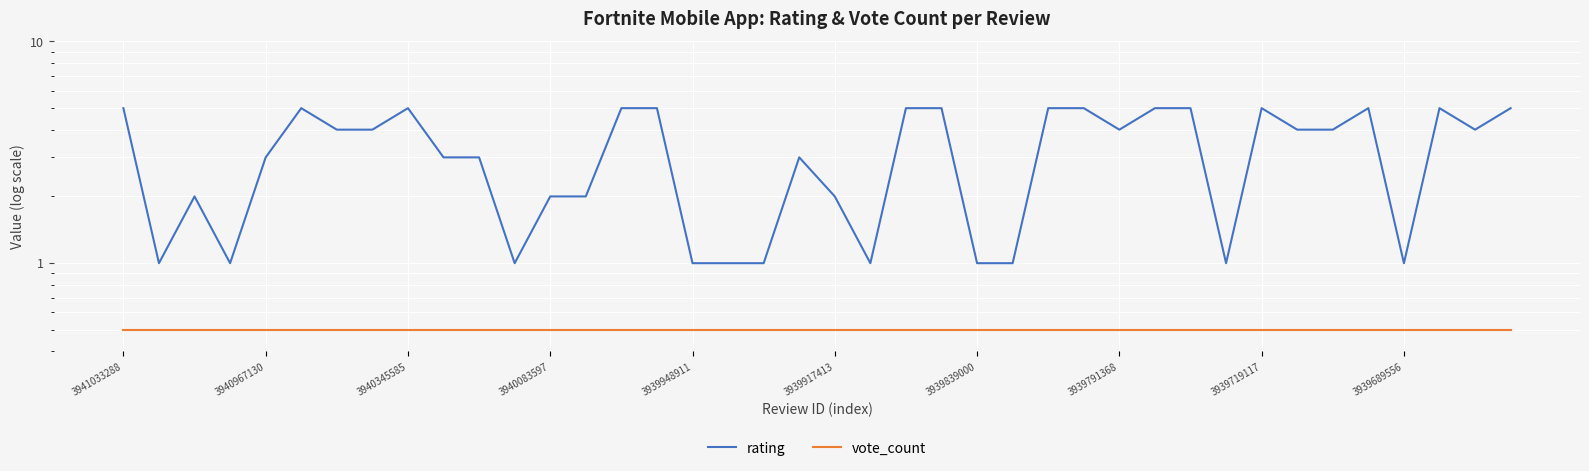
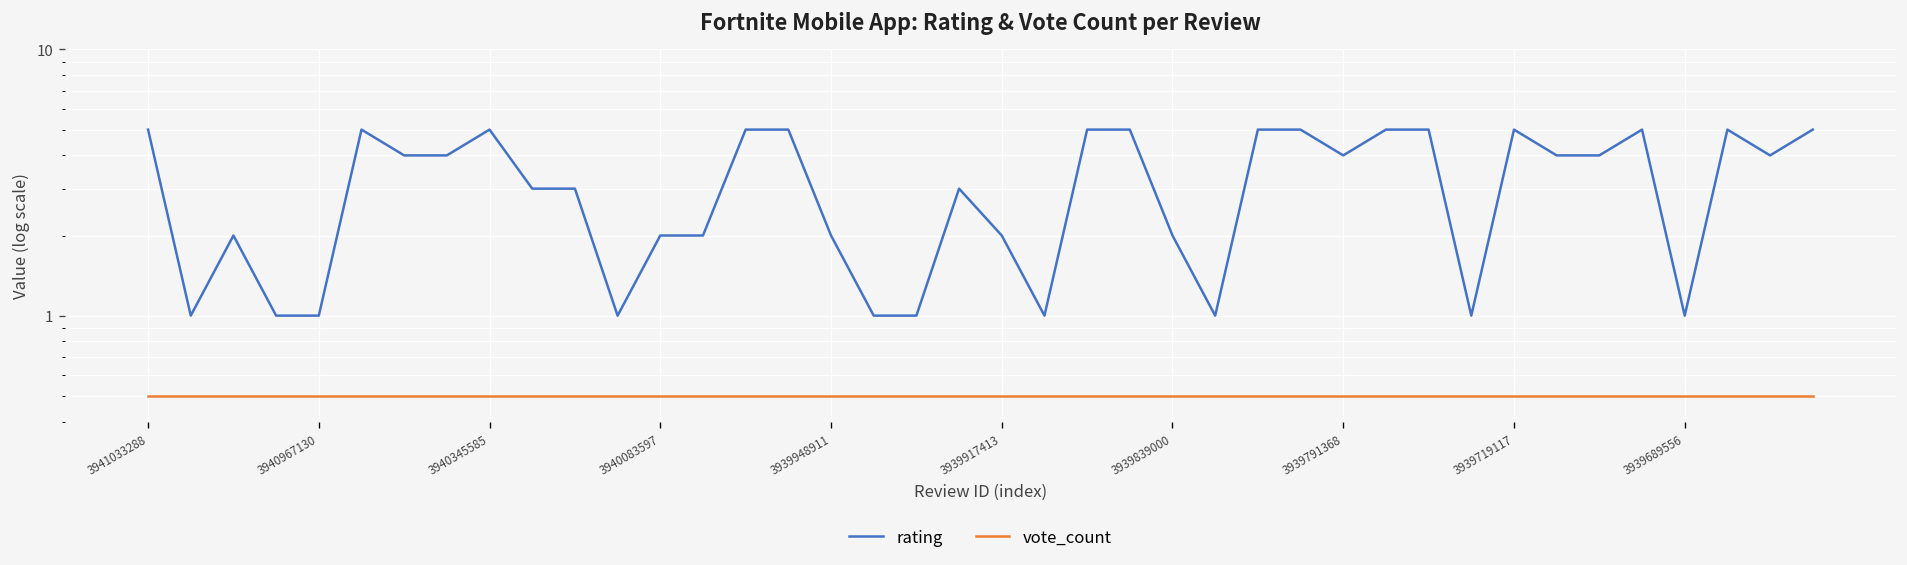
  {
    "rating": {
      "3941033288": 5,
-     "3940967130": 3,
+     "3940967130": 1,
      "3940345585": 5,
      "3940083597": 2,
-     "3939948911": 1,
+     "3939948911": 2,
      "3939917413": 2,
-     "3939839000": 1,
+     "3939839000": 2,
      "3939791368": 4,
      "3939719117": 5,
      "3939689556": 1
    },
    "vote_count": {
      "3941033288": 0.50,
      "3940967130": 0.50,
      "3940345585": 0.50,
      "3940083597": 0.50,
      "3939948911": 0.50,
      "3939917413": 0.50,
      "3939839000": 0.50,
      "3939791368": 0.50,
      "3939719117": 0.50,
      "3939689556": 0.50
    }
  }
